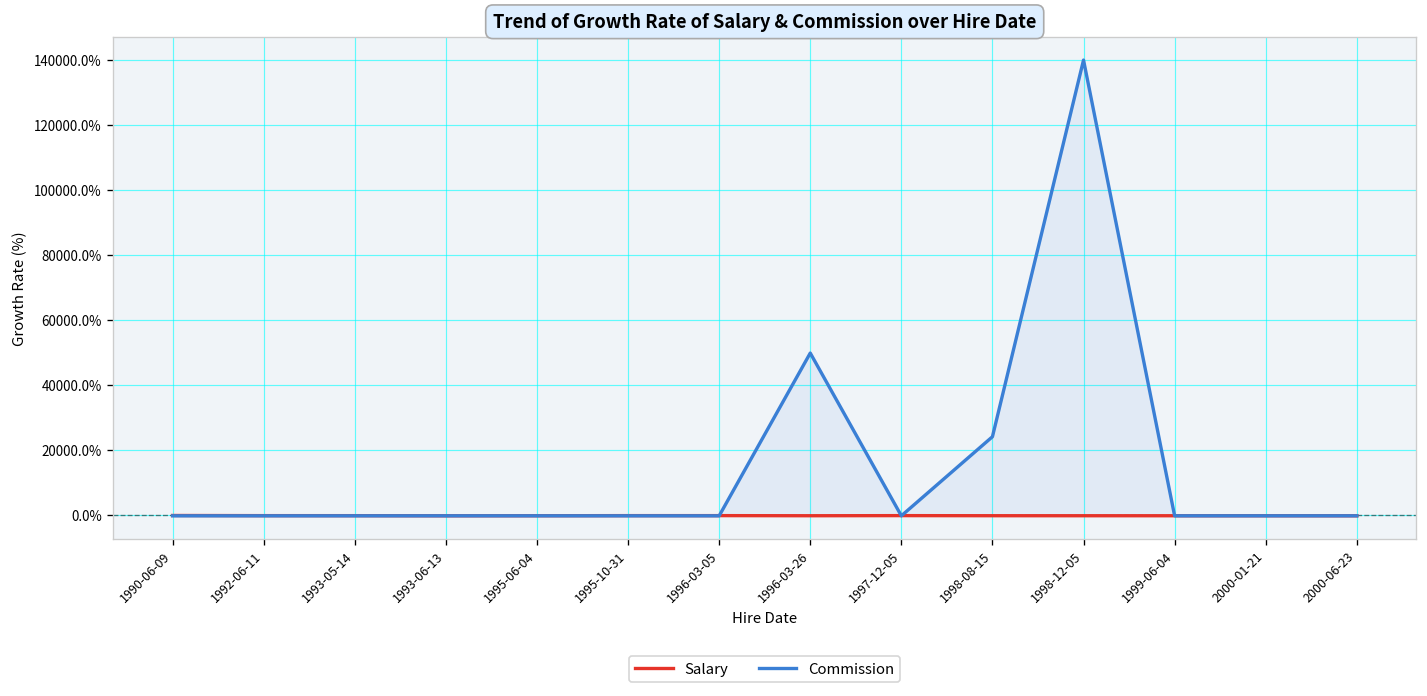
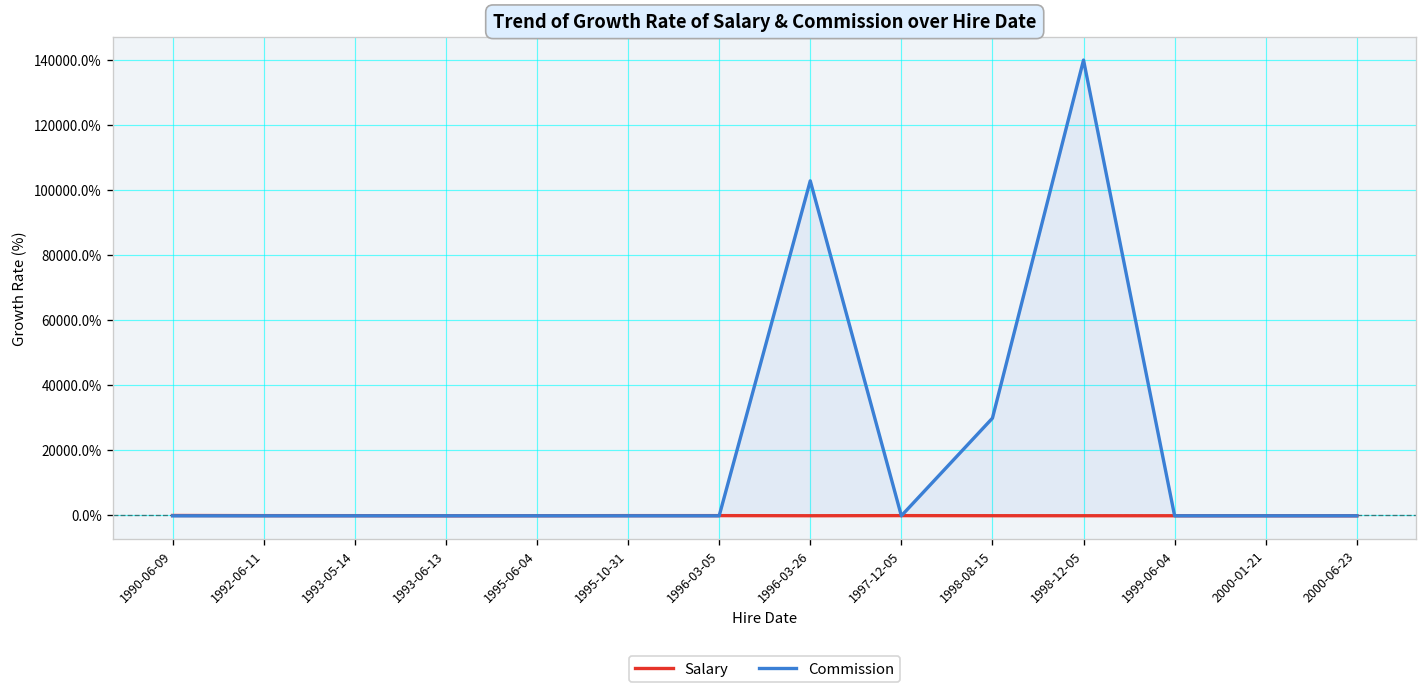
  {
    "Salary": {
      "1996-03-26": "0%",
      "1998-08-15": "0%",
      "1998-12-05": "0%"
    },
    "Commission": {
-     "1996-03-26": "50000%",
-     "1998-08-15": "24000%",
+     "1996-03-26": "103000%",
+     "1998-08-15": "30000%",
      "1998-12-05": "140000%"
    }
  }
